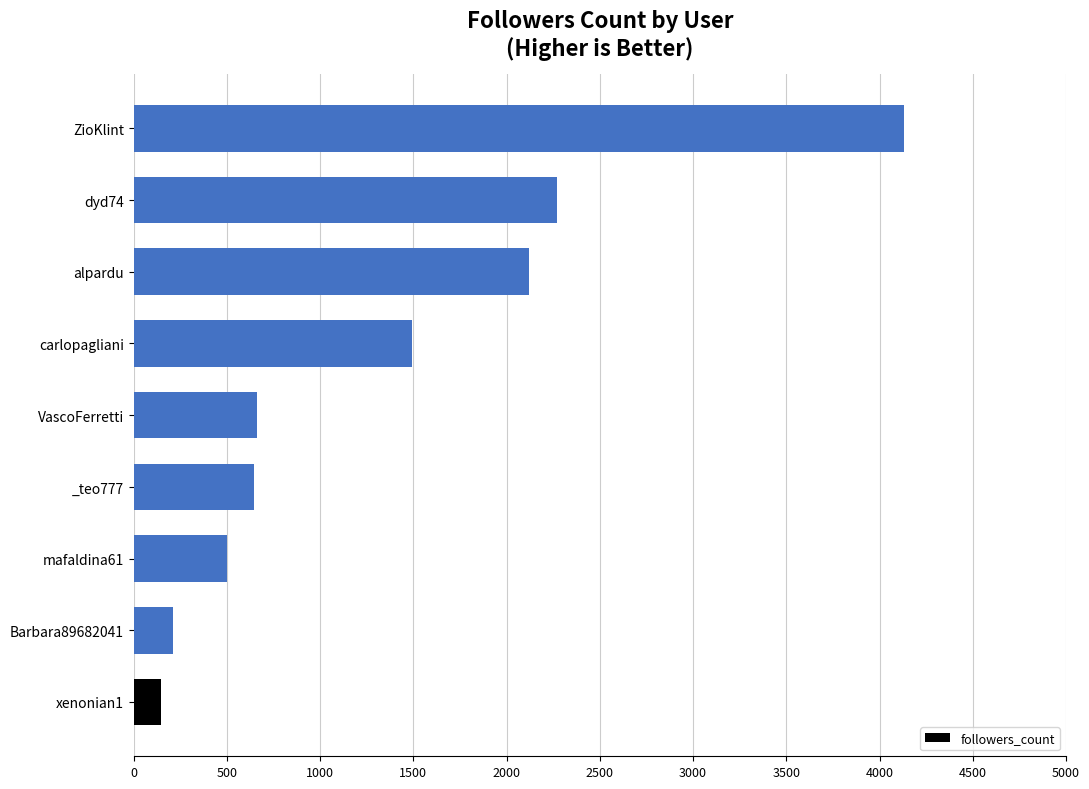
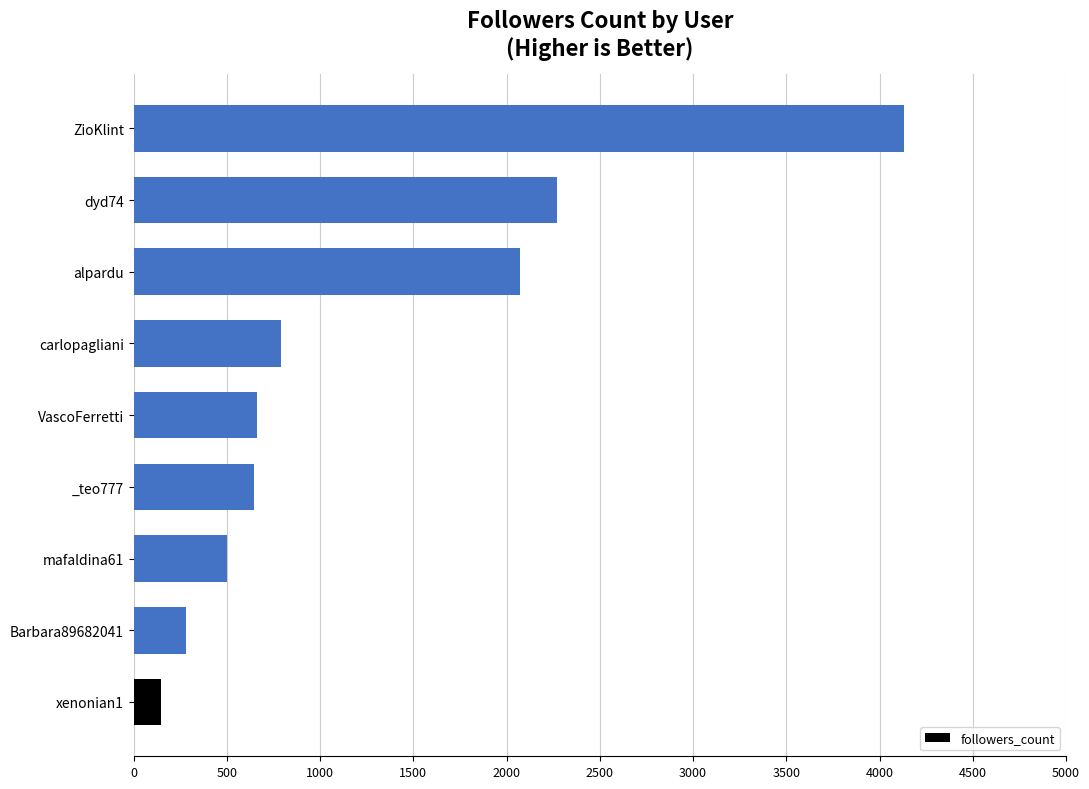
  {
    "ZioKlint": 4130,
    "dyd74": 2270,
-   "alpardu": 2120,
-   "carlopagliani": 1500,
+   "alpardu": 2070,
+   "carlopagliani": 790,
    "VascoFerretti": 660,
    "_teo777": 640,
    "mafaldina61": 500,
-   "Barbara89682041": 210,
+   "Barbara89682041": 280,
    "xenonian1": 150
  }
